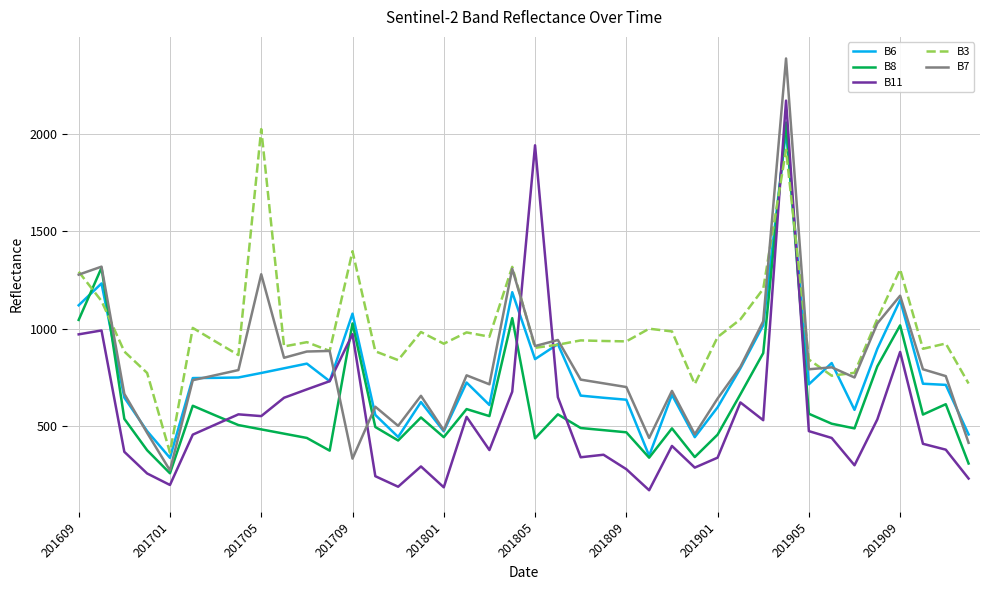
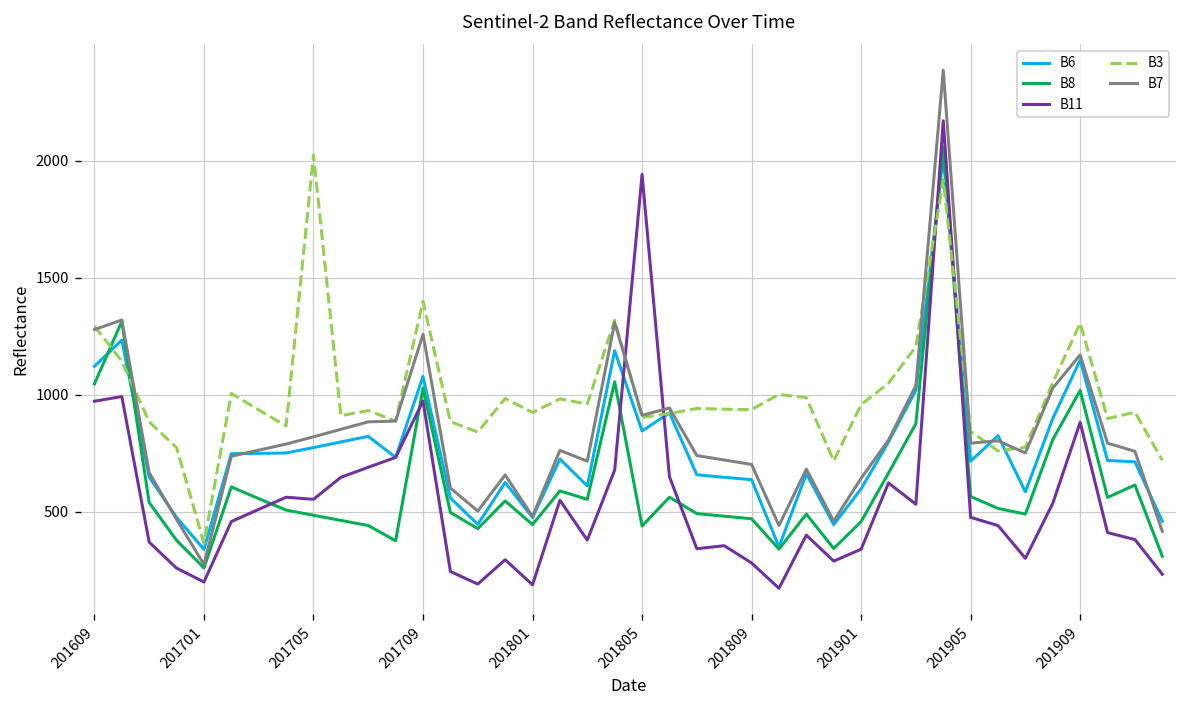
  {
    "B6": {
      "201609": 1120,
      "201701": 340,
      "201705": 770,
      "201709": 1080,
      "201805": 850,
      "201809": 640,
      "201901": 600,
      "201905": 720,
      "201909": 1150
    },
    "B8": {
      "201609": 1050,
      "201701": 260,
      "201705": 490,
      "201709": 1030,
      "201801": 450,
      "201805": 440,
      "201809": 470,
      "201901": 460,
      "201905": 570,
      "201909": 1020
    },
    "B11": {
      "201609": 970,
      "201701": 200,
      "201705": 550,
      "201709": 970,
      "201801": 190,
      "201805": 1940,
      "201809": 280,
      "201901": 340,
      "201905": 480,
      "201909": 880
    },
    "B3": {
      "201609": 1290,
      "201701": 370,
      "201705": 2020,
      "201709": 1400,
      "201801": 920,
      "201809": 940,
      "201901": 960,
      "201905": 840,
      "201909": 1310
    },
    "B7": {
      "201609": 1280,
      "201701": 280,
-     "201705": 1280,
-     "201709": 340,
+     "201705": 820,
+     "201709": 1260,
      "201809": 700,
      "201901": 640,
      "201905": 790,
      "201909": 1170
    }
  }
